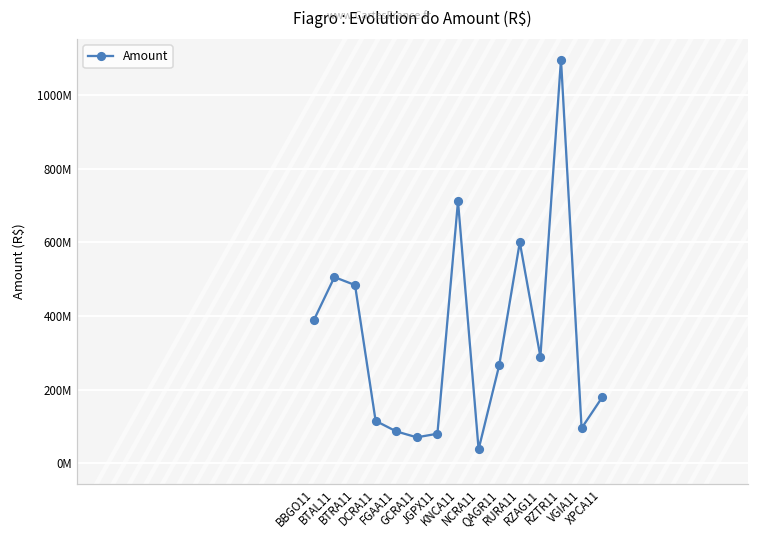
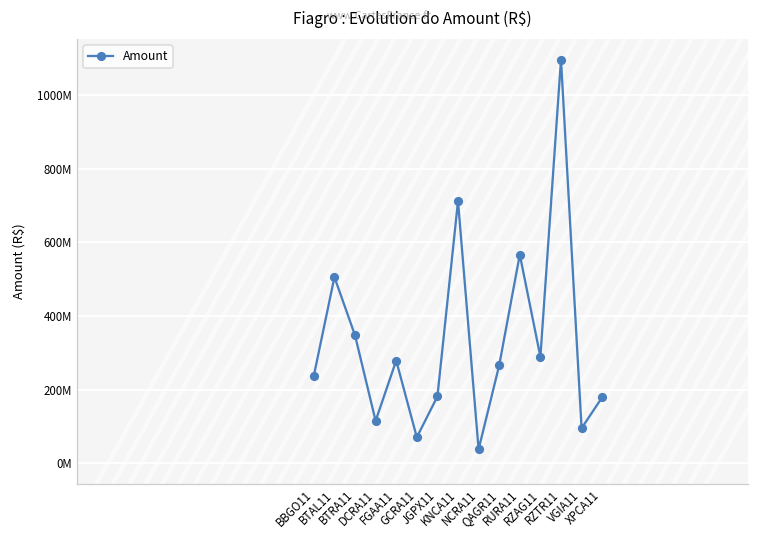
  {
-   "BBGO11": 390000000,
+   "BBGO11": 240000000,
    "BTAL11": 510000000,
-   "BTRA11": 480000000,
+   "BTRA11": 350000000,
    "DCRA11": 120000000,
-   "FGAA11": 90000000,
+   "FGAA11": 280000000,
    "GCRA11": 70000000,
-   "JGPX11": 80000000,
+   "JGPX11": 180000000,
    "KNCA11": 710000000,
    "NCRA11": 40000000,
    "QAGR11": 270000000,
-   "RURA11": 600000000,
+   "RURA11": 570000000,
    "RZAG11": 290000000,
    "RZTR11": 1100000000,
    "VGIA11": 100000000,
    "XPCA11": 180000000
  }
